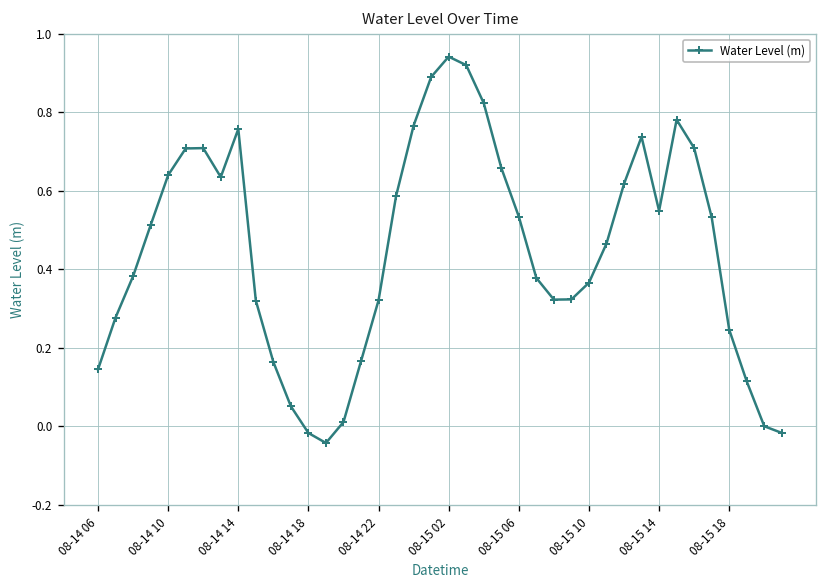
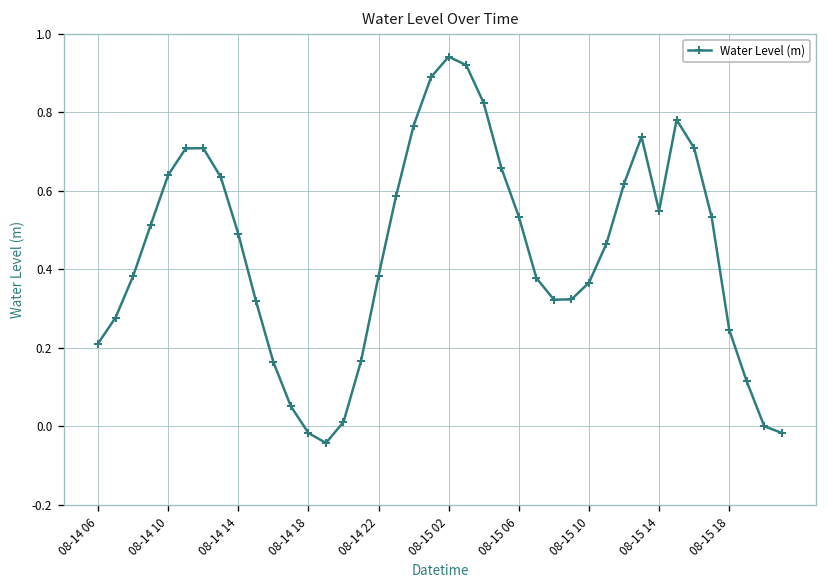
  {
-   "08-14 06": 0.14,
+   "08-14 06": 0.21,
    "08-14 10": 0.64,
-   "08-14 14": 0.76,
+   "08-14 14": 0.49,
    "08-14 18": -0.02,
-   "08-14 22": 0.32,
+   "08-14 22": 0.38,
    "08-15 02": 0.94,
    "08-15 06": 0.53,
    "08-15 10": 0.37,
    "08-15 14": 0.55,
    "08-15 18": 0.25
  }
